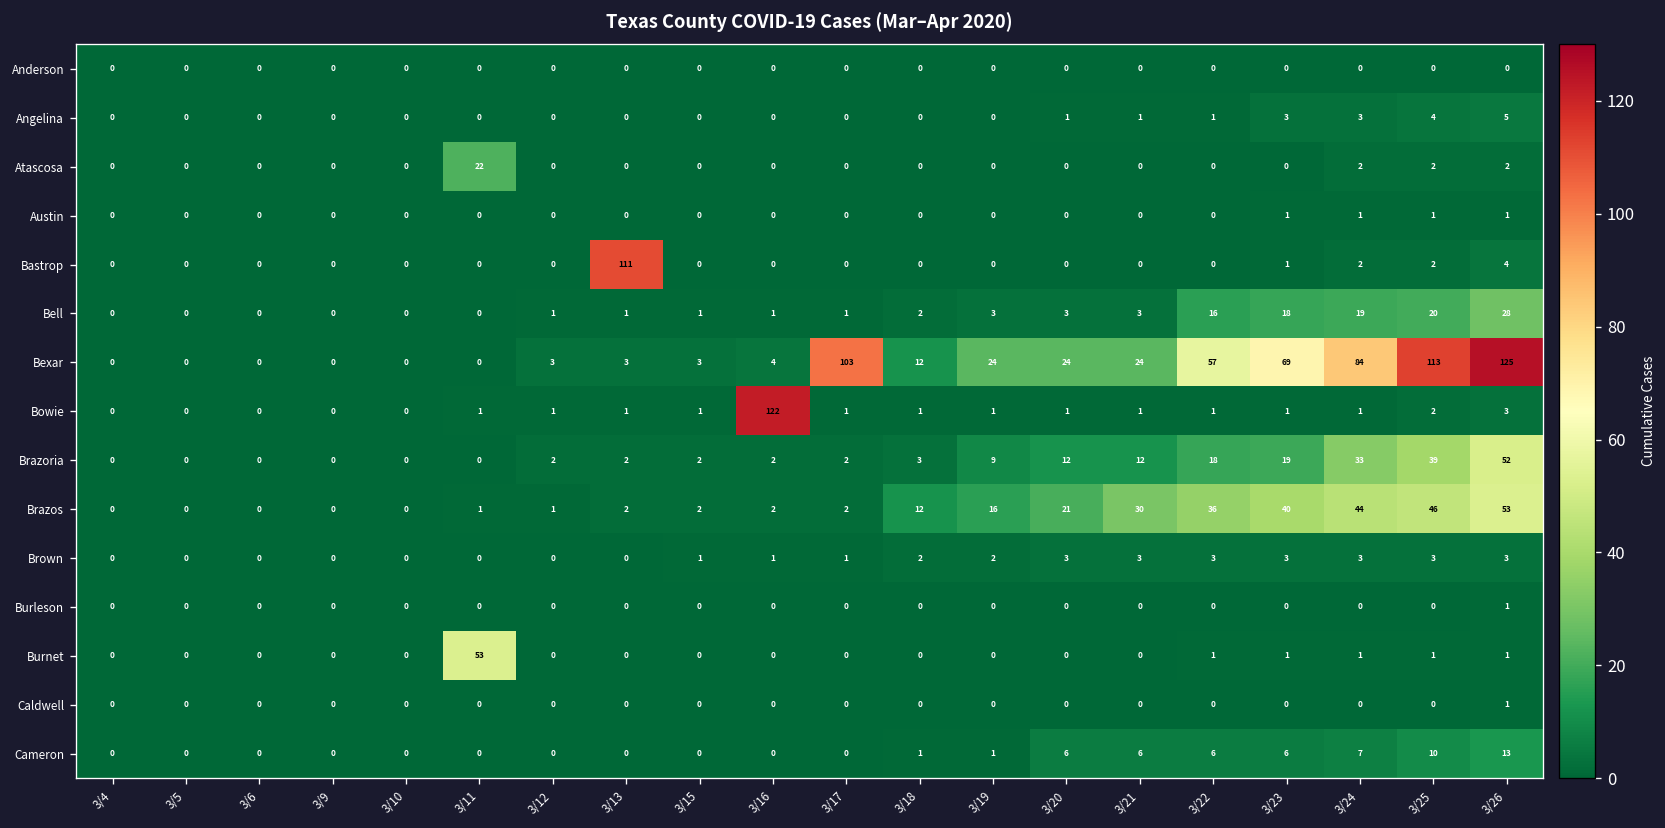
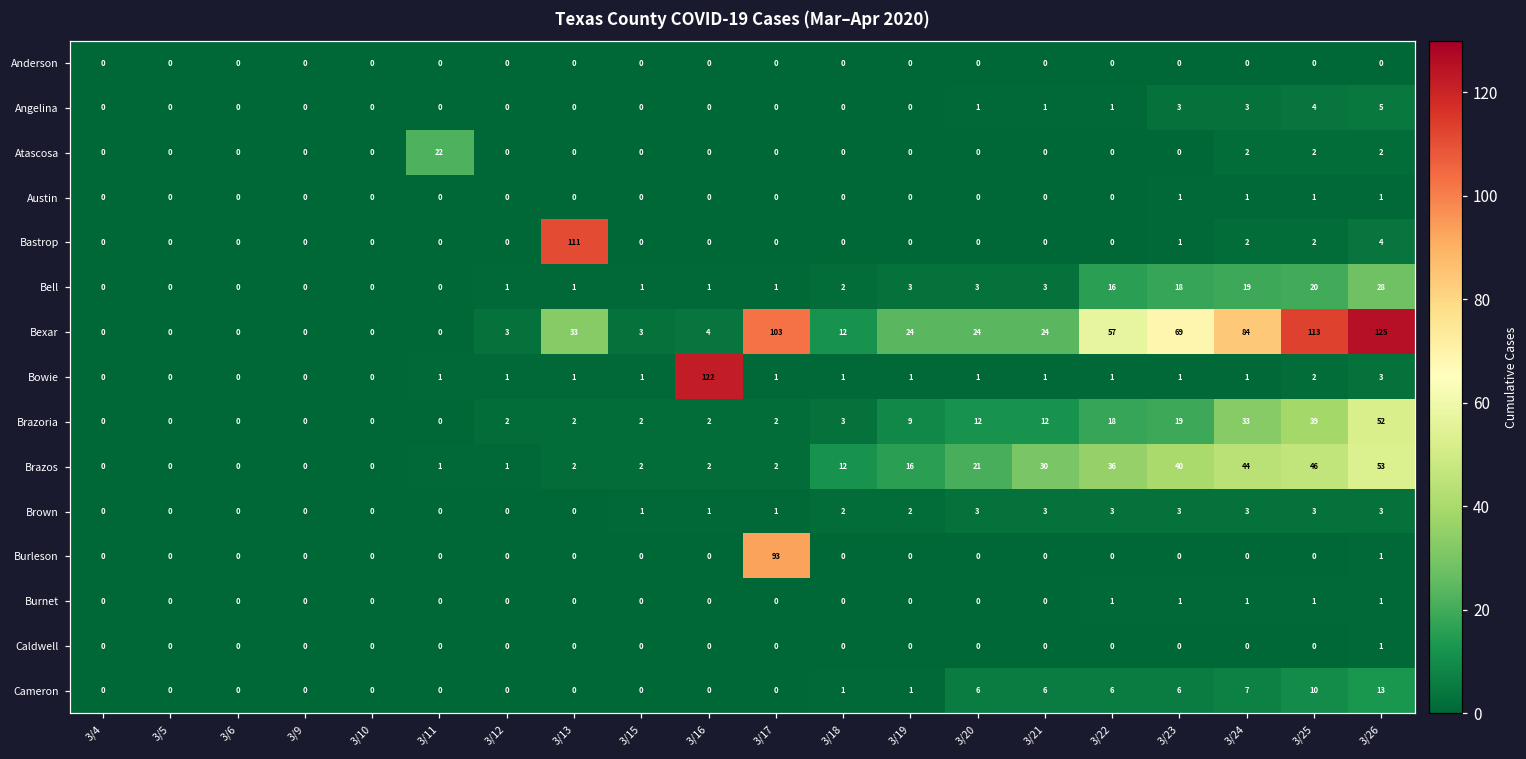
  {
    "Bexar": {
      "3/4": 0,
      "3/5": 0,
      "3/6": 0,
      "3/9": 0,
      "3/10": 0,
      "3/11": 0,
      "3/12": 3,
-     "3/13": 3,
+     "3/13": 33,
      "3/15": 3,
      "3/16": 4,
      "3/17": 103,
      "3/18": 12,
      "3/19": 24,
      "3/20": 24,
      "3/21": 24,
      "3/22": 57,
      "3/23": 69,
      "3/24": 84,
      "3/25": 113,
      "3/26": 125
    },
    "Burleson": {
      "3/4": 0,
      "3/5": 0,
      "3/6": 0,
      "3/9": 0,
      "3/10": 0,
      "3/11": 0,
      "3/12": 0,
      "3/13": 0,
      "3/15": 0,
      "3/16": 0,
-     "3/17": 0,
+     "3/17": 93,
      "3/18": 0,
      "3/19": 0,
      "3/20": 0,
      "3/21": 0,
      "3/22": 0,
      "3/23": 0,
      "3/24": 0,
      "3/25": 0,
      "3/26": 1
    },
    "Burnet": {
      "3/4": 0,
      "3/5": 0,
      "3/6": 0,
      "3/9": 0,
      "3/10": 0,
-     "3/11": 53,
+     "3/11": 0,
      "3/12": 0,
      "3/13": 0,
      "3/15": 0,
      "3/16": 0,
      "3/17": 0,
      "3/18": 0,
      "3/19": 0,
      "3/20": 0,
      "3/21": 0,
      "3/22": 1,
      "3/23": 1,
      "3/24": 1,
      "3/25": 1,
      "3/26": 1
    }
  }
